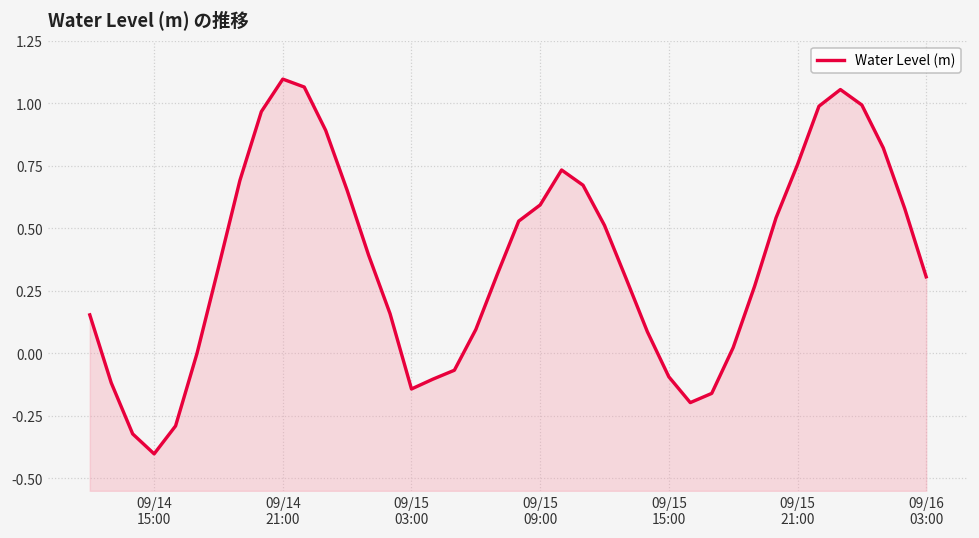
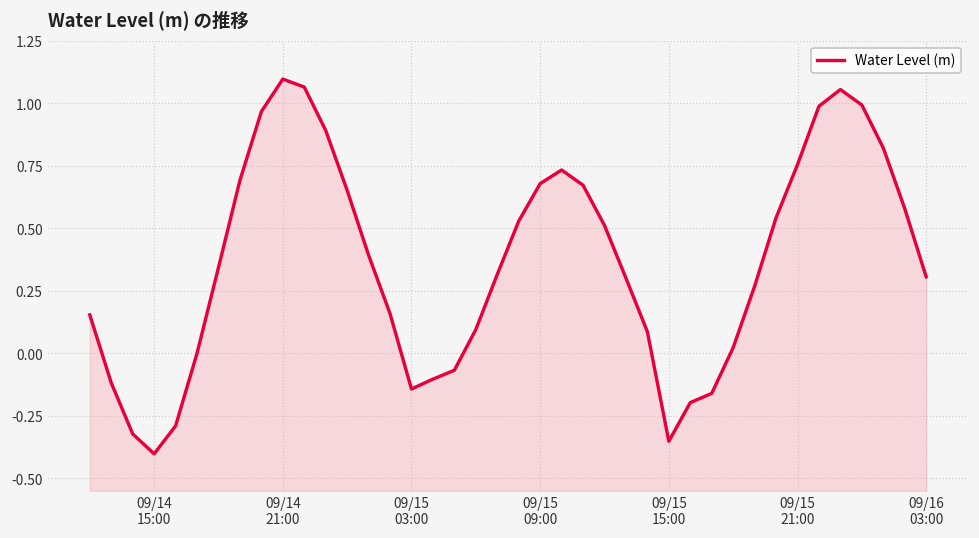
  {
    "09/14 15:00": -0.40,
    "09/14 21:00": 1.10,
    "09/15 03:00": -0.14,
-   "09/15 09:00": 0.59,
-   "09/15 15:00": -0.09,
+   "09/15 09:00": 0.68,
+   "09/15 15:00": -0.35,
    "09/15 21:00": 0.75,
    "09/16 03:00": 0.31
  }
